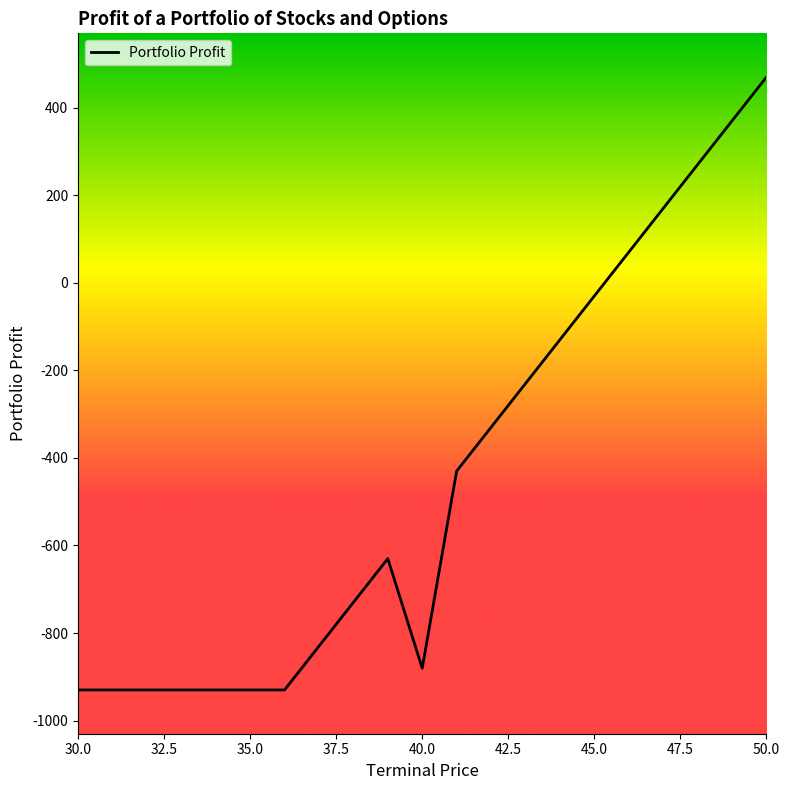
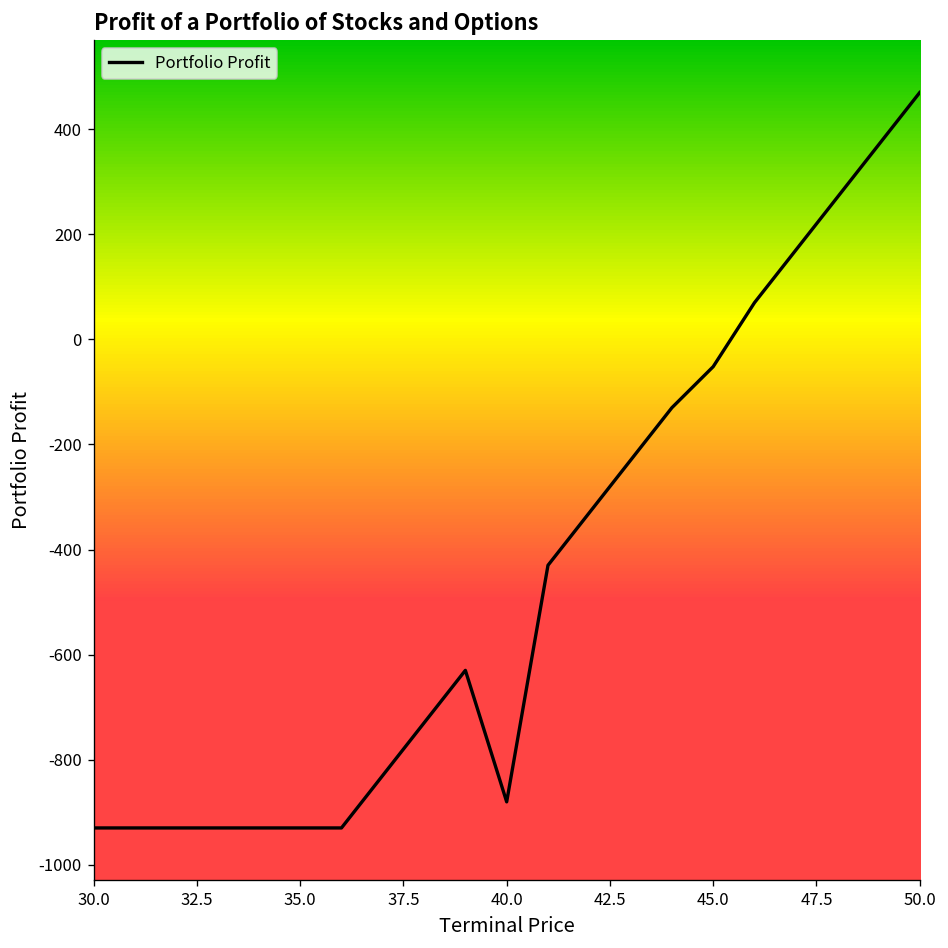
  {
    "30.0": -930,
    "35.0": -930,
    "40.0": -880,
-   "45.0": -30,
+   "45.0": -50,
    "50.0": 470
  }
